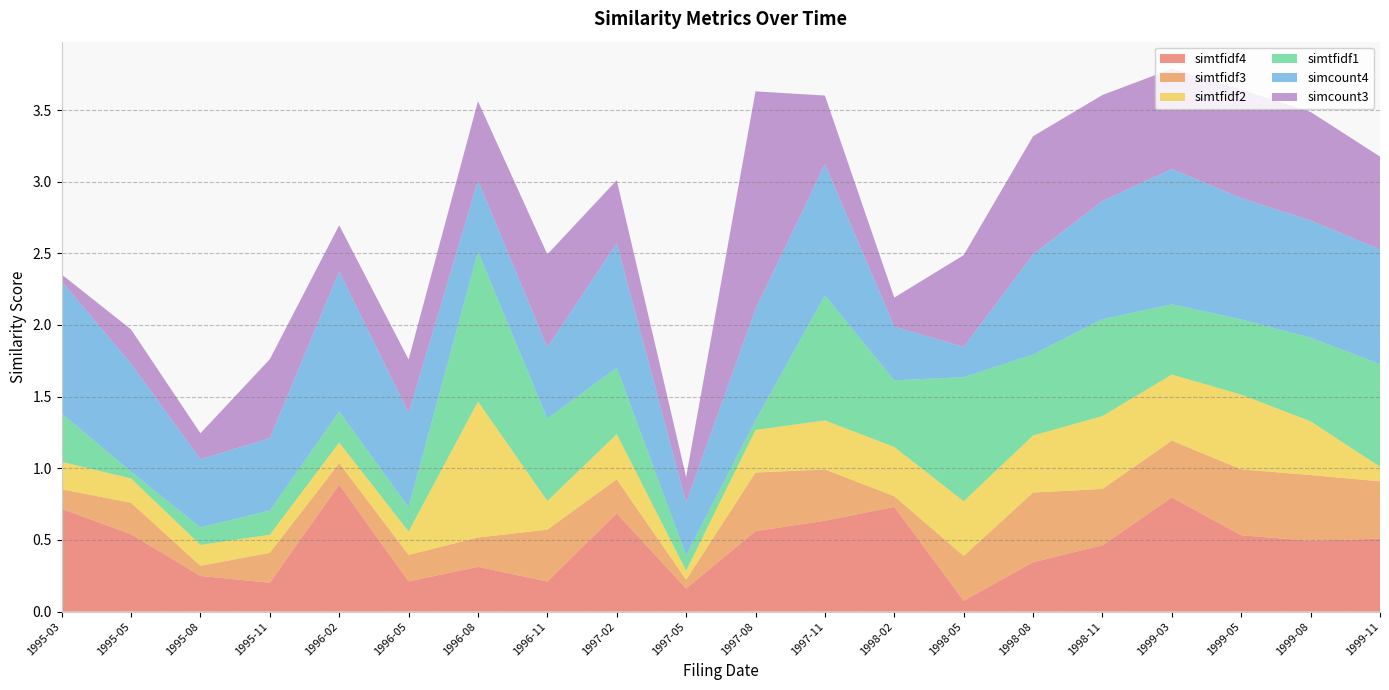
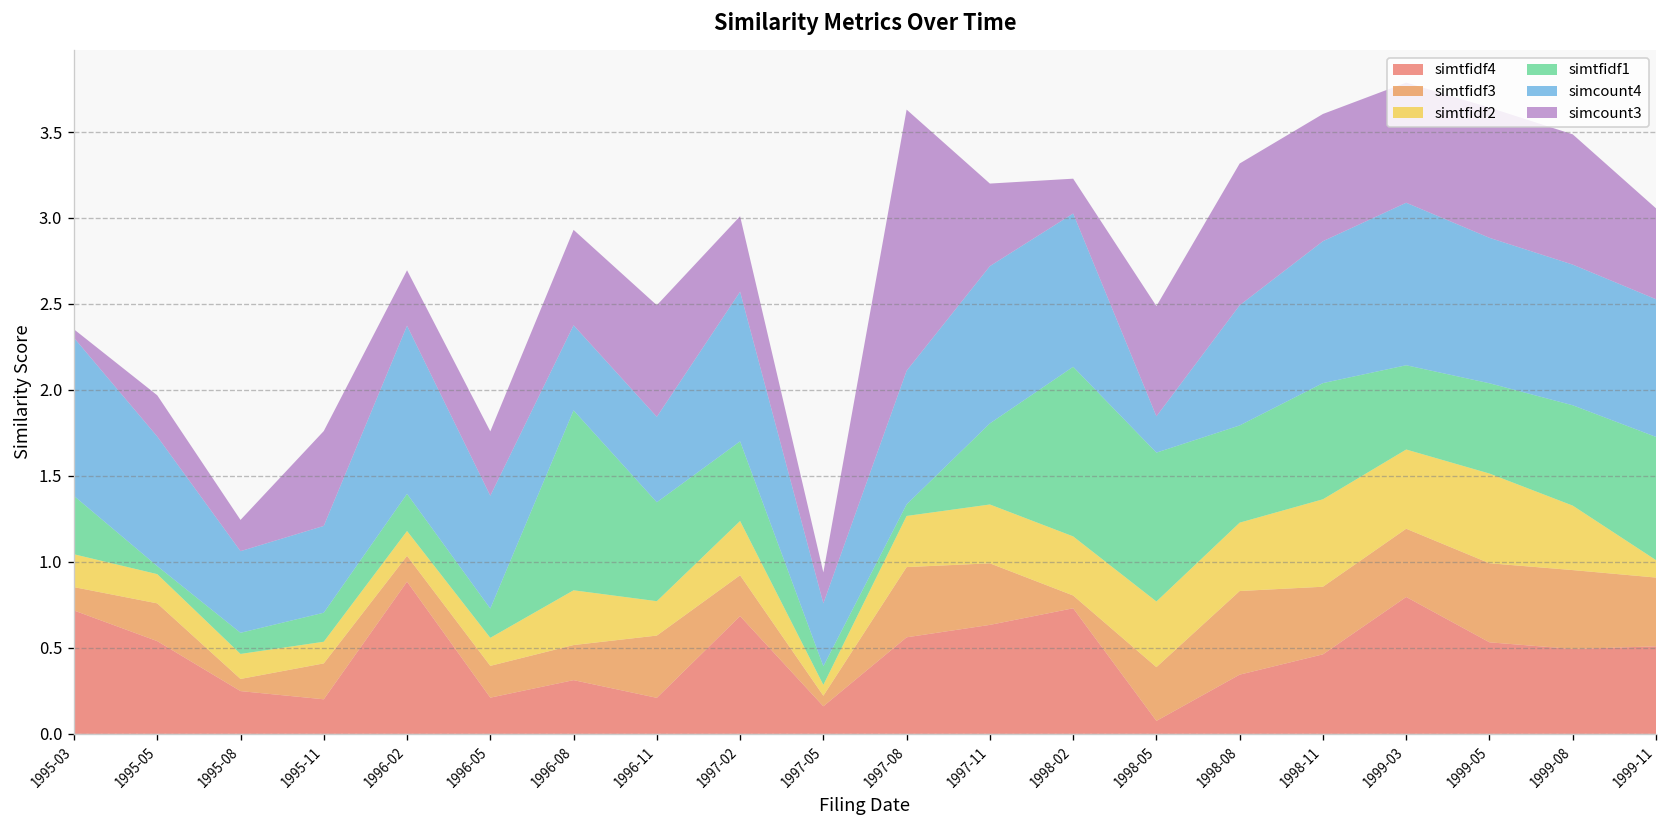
  {
    "simtfidf2": {
      "1995-03": 0.19,
      "1995-05": 0.17,
      "1995-08": 0.15,
      "1995-11": 0.13,
      "1996-02": 0.14,
      "1996-05": 0.16,
-     "1996-08": 0.95,
+     "1996-08": 0.32,
      "1996-11": 0.20,
      "1997-02": 0.32,
      "1997-05": 0.06,
      "1997-08": 0.30,
      "1997-11": 0.34,
      "1998-02": 0.34,
      "1998-05": 0.38,
      "1998-08": 0.40,
      "1998-11": 0.51,
      "1999-03": 0.46,
      "1999-05": 0.52,
      "1999-08": 0.37,
      "1999-11": 0.10
    },
    "simtfidf1": {
      "1995-03": 0.34,
      "1995-05": 0.05,
      "1995-08": 0.12,
      "1995-11": 0.17,
      "1996-02": 0.22,
      "1996-05": 0.17,
      "1996-08": 1.05,
      "1996-11": 0.58,
      "1997-02": 0.46,
      "1997-05": 0.11,
      "1997-08": 0.07,
-     "1997-11": 0.87,
-     "1998-02": 0.47,
+     "1997-11": 0.47,
+     "1998-02": 0.99,
      "1998-05": 0.87,
      "1998-08": 0.57,
      "1998-11": 0.68,
      "1999-03": 0.49,
      "1999-05": 0.52,
      "1999-08": 0.58,
      "1999-11": 0.72
    },
    "simcount4": {
      "1995-03": 0.92,
      "1995-05": 0.75,
      "1995-08": 0.47,
      "1995-11": 0.50,
      "1996-02": 0.98,
      "1996-05": 0.66,
      "1996-08": 0.49,
      "1996-11": 0.50,
      "1997-02": 0.87,
      "1997-05": 0.37,
      "1997-08": 0.78,
      "1997-11": 0.91,
-     "1998-02": 0.37,
+     "1998-02": 0.89,
      "1998-05": 0.21,
      "1998-08": 0.70,
      "1998-11": 0.83,
      "1999-03": 0.95,
      "1999-05": 0.85,
      "1999-08": 0.82,
      "1999-11": 0.80
    },
    "simcount3": {
      "1995-03": 0.05,
      "1995-05": 0.24,
      "1995-08": 0.18,
      "1995-11": 0.55,
      "1996-02": 0.32,
      "1996-05": 0.37,
      "1996-08": 0.55,
      "1996-11": 0.65,
      "1997-02": 0.44,
      "1997-05": 0.18,
      "1997-08": 1.52,
      "1997-11": 0.48,
      "1998-02": 0.20,
      "1998-05": 0.64,
      "1998-08": 0.82,
      "1998-11": 0.74,
      "1999-08": 0.76,
-     "1999-11": 0.65
+     "1999-11": 0.53
    }
  }
